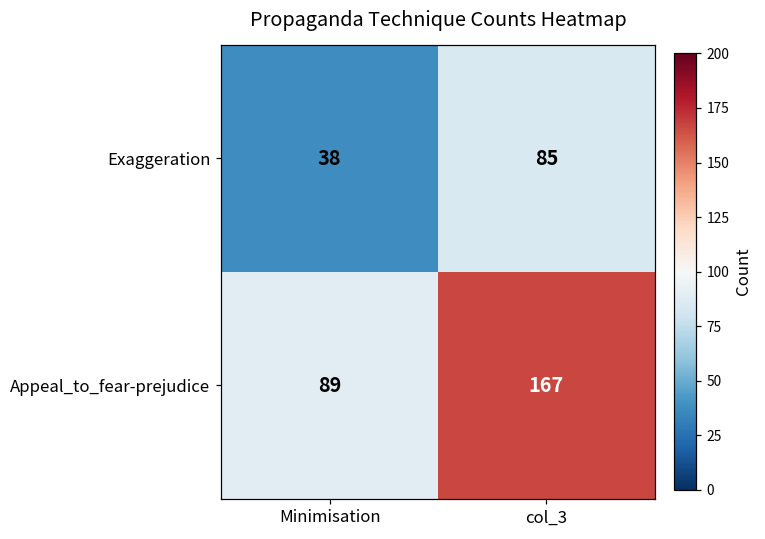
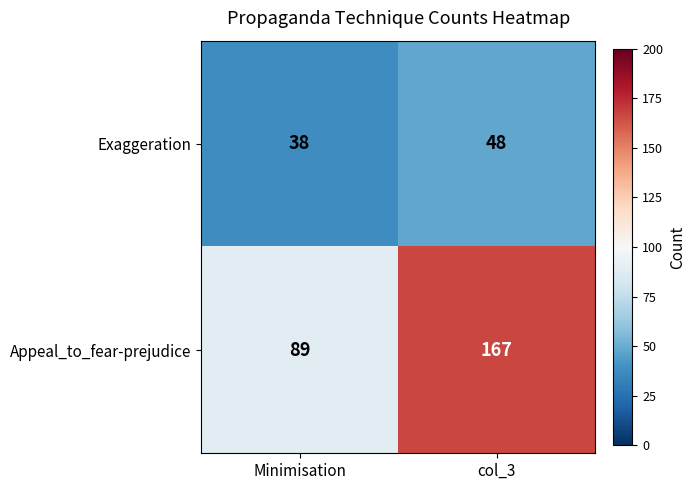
  {
    "Exaggeration": {
      "Minimisation": 38,
-     "col_3": 85
+     "col_3": 48
    },
    "Appeal_to_fear-prejudice": {
      "Minimisation": 89,
      "col_3": 167
    }
  }
